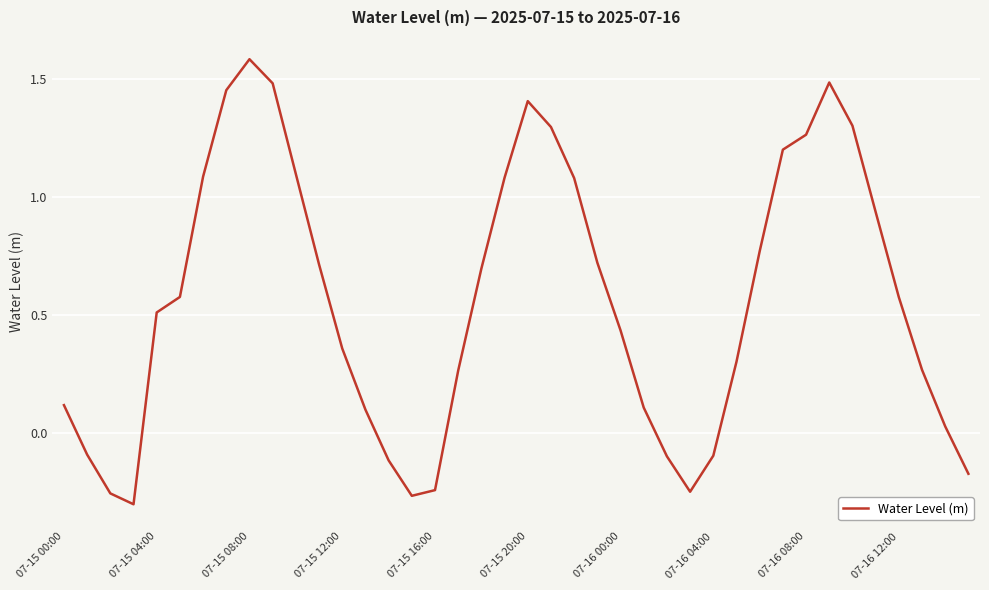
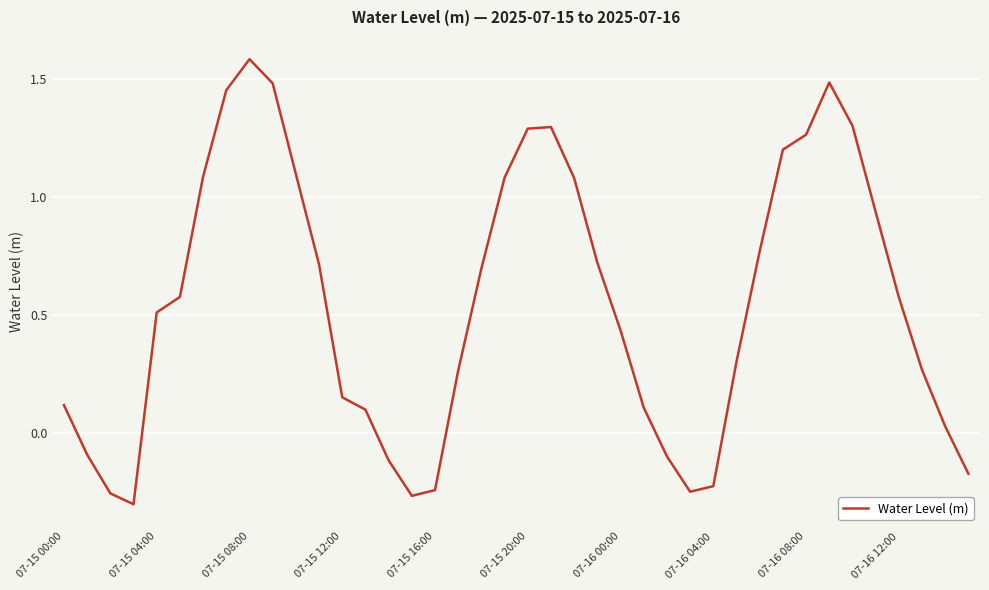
  {
    "07-15 00:00": 0.12,
    "07-15 04:00": 0.51,
    "07-15 08:00": 1.58,
-   "07-15 12:00": 0.36,
+   "07-15 12:00": 0.15,
    "07-15 16:00": -0.24,
-   "07-15 20:00": 1.41,
+   "07-15 20:00": 1.29,
    "07-16 00:00": 0.44,
-   "07-16 04:00": -0.10,
+   "07-16 04:00": -0.22,
    "07-16 08:00": 1.26,
    "07-16 12:00": 0.58
  }
